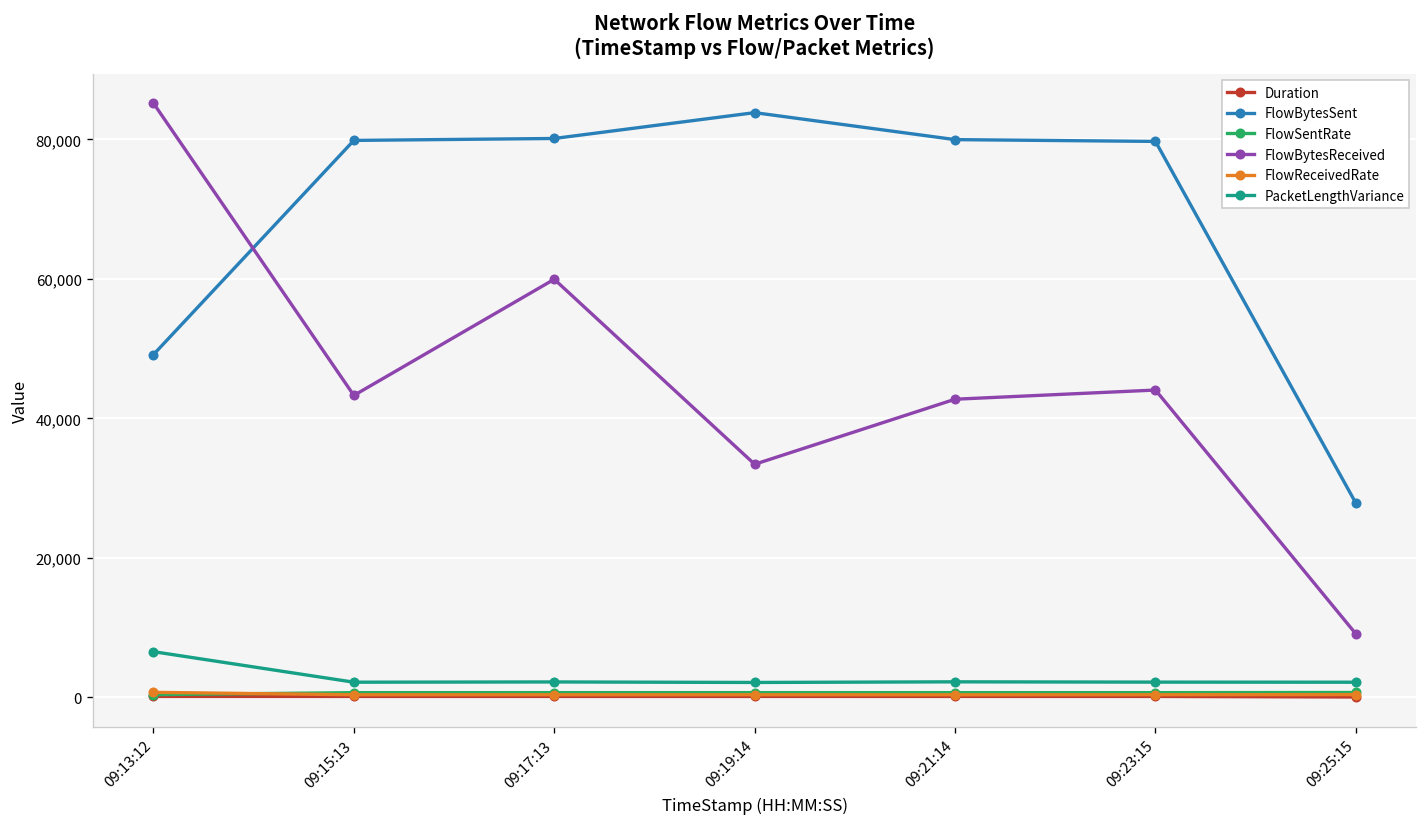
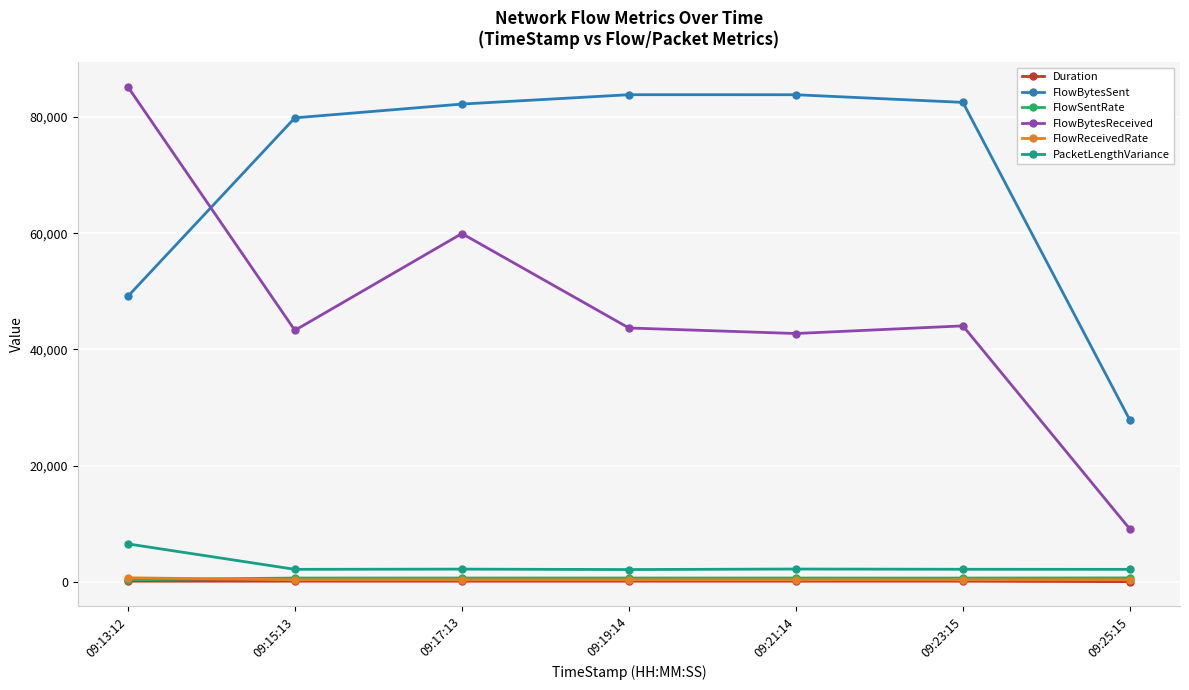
  {
    "FlowBytesSent": {
      "09:13:12": "49,000",
      "09:15:13": "80,000",
-     "09:17:13": "80,000",
+     "09:17:13": "82,000",
      "09:19:14": "84,000",
-     "09:21:14": "80,000",
-     "09:23:15": "80,000",
+     "09:21:14": "84,000",
+     "09:23:15": "83,000",
      "09:25:15": "28,000"
    },
    "FlowBytesReceived": {
      "09:13:12": "85,000",
      "09:15:13": "43,000",
      "09:17:13": "60,000",
-     "09:19:14": "33,000",
+     "09:19:14": "44,000",
      "09:21:14": "43,000",
      "09:23:15": "44,000",
      "09:25:15": "9,000"
    }
  }
